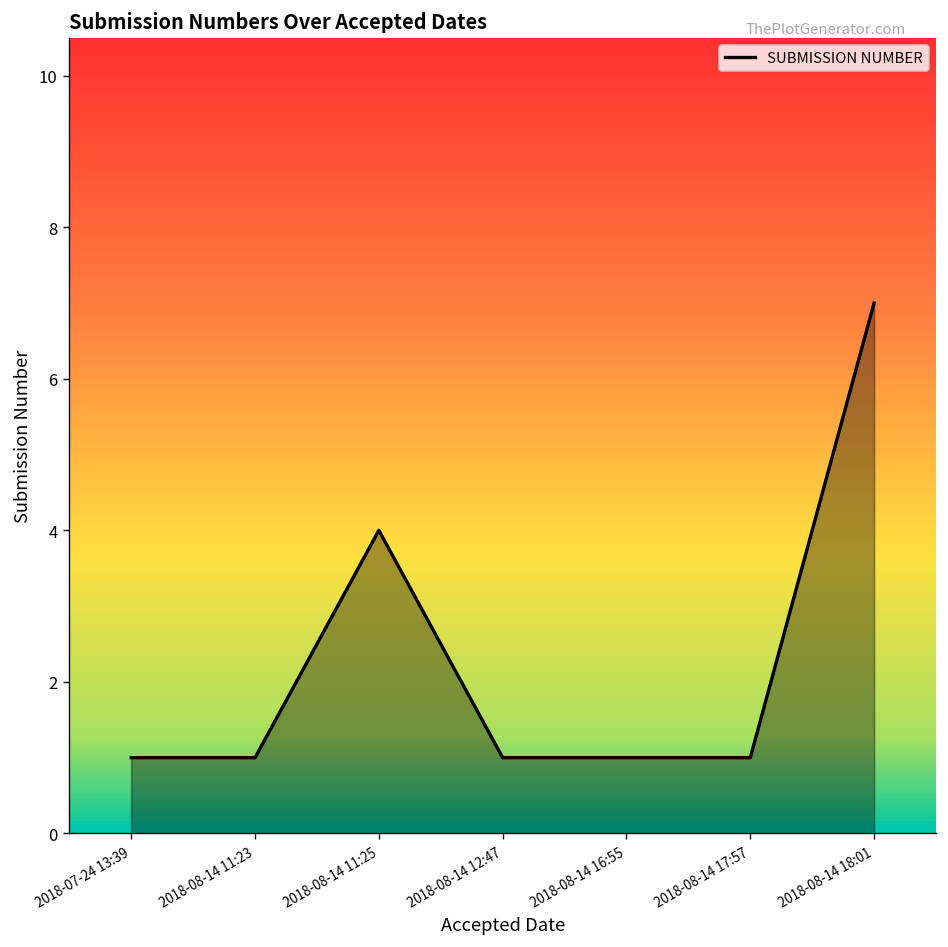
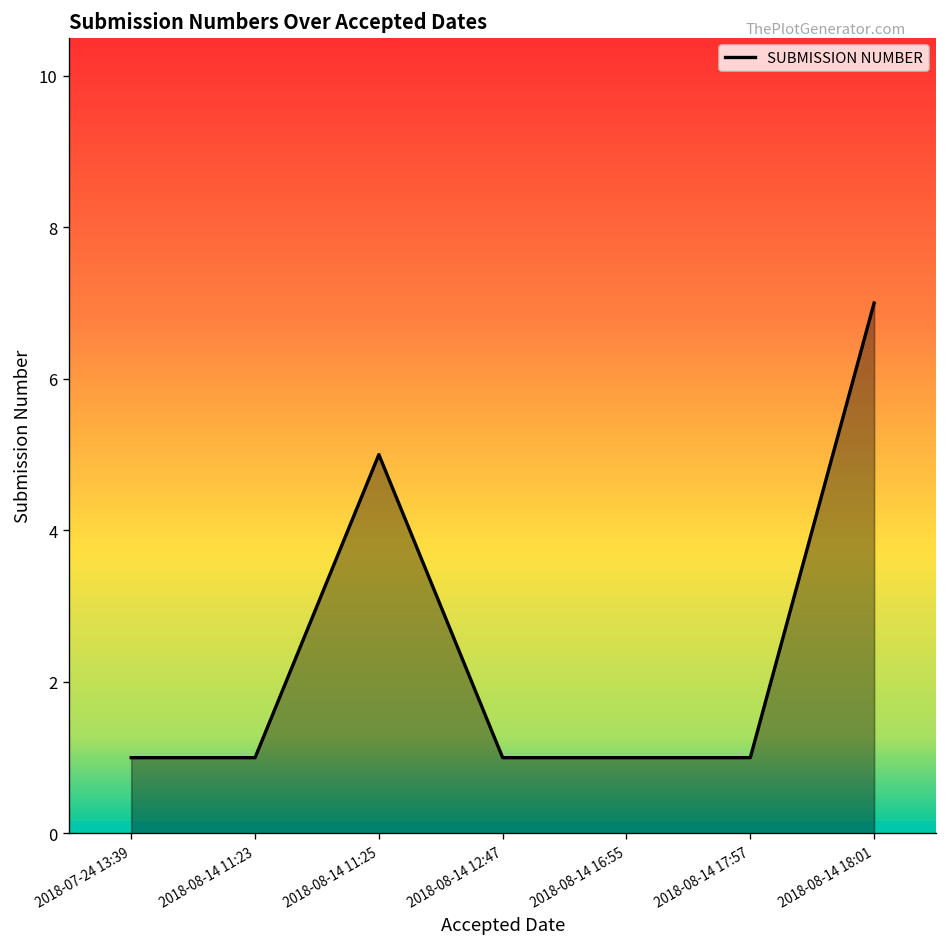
  {
    "2018-07-24 13:39": 1,
    "2018-08-14 11:23": 1,
-   "2018-08-14 11:25": 4,
+   "2018-08-14 11:25": 5,
    "2018-08-14 12:47": 1,
    "2018-08-14 16:55": 1,
    "2018-08-14 17:57": 1,
    "2018-08-14 18:01": 7
  }
